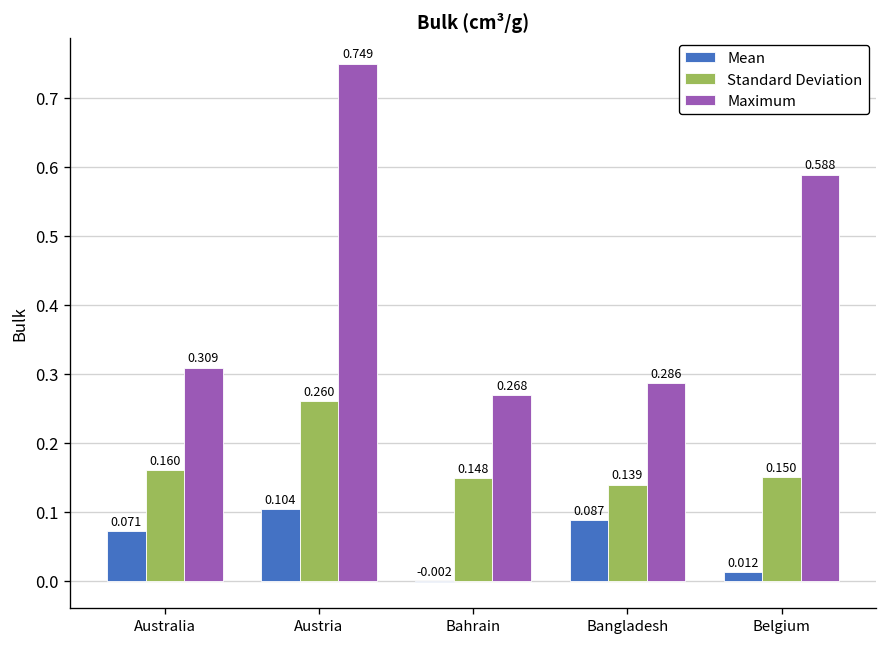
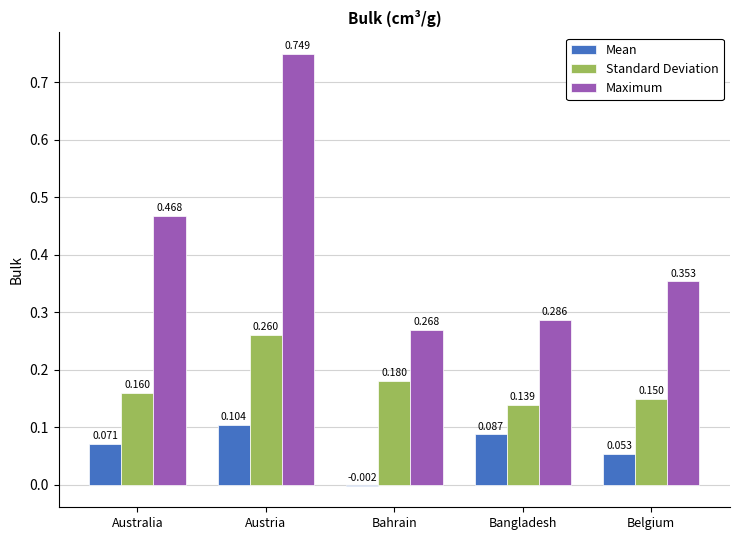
  {
    "Mean": {
      "Australia": 0.071,
      "Austria": 0.104,
      "Bahrain": -0.002,
      "Bangladesh": 0.087,
-     "Belgium": 0.012
+     "Belgium": 0.053
    },
    "Standard Deviation": {
      "Australia": 0.160,
      "Austria": 0.260,
-     "Bahrain": 0.148,
+     "Bahrain": 0.180,
      "Bangladesh": 0.139,
      "Belgium": 0.150
    },
    "Maximum": {
-     "Australia": 0.309,
+     "Australia": 0.468,
      "Austria": 0.749,
      "Bahrain": 0.268,
      "Bangladesh": 0.286,
-     "Belgium": 0.588
+     "Belgium": 0.353
    }
  }
